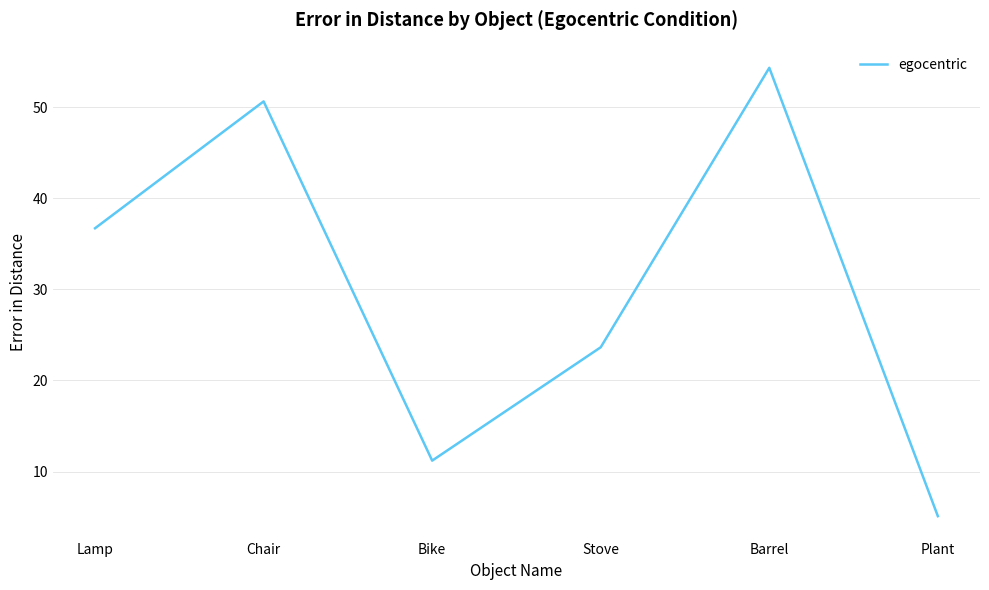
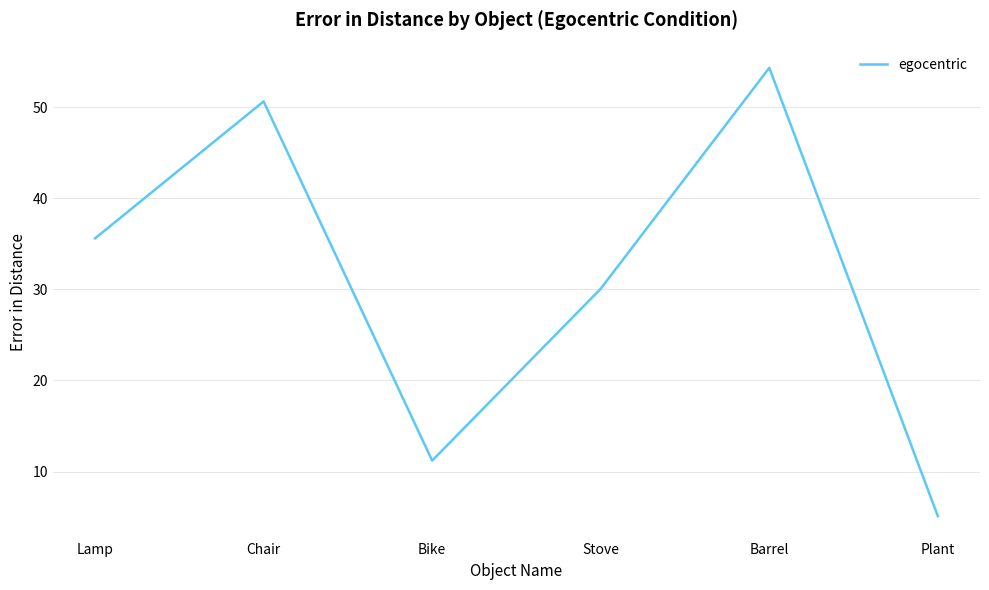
  {
-   "Lamp": 37,
+   "Lamp": 36,
    "Chair": 51,
    "Bike": 11,
-   "Stove": 24,
+   "Stove": 30,
    "Barrel": 54,
    "Plant": 5
  }
